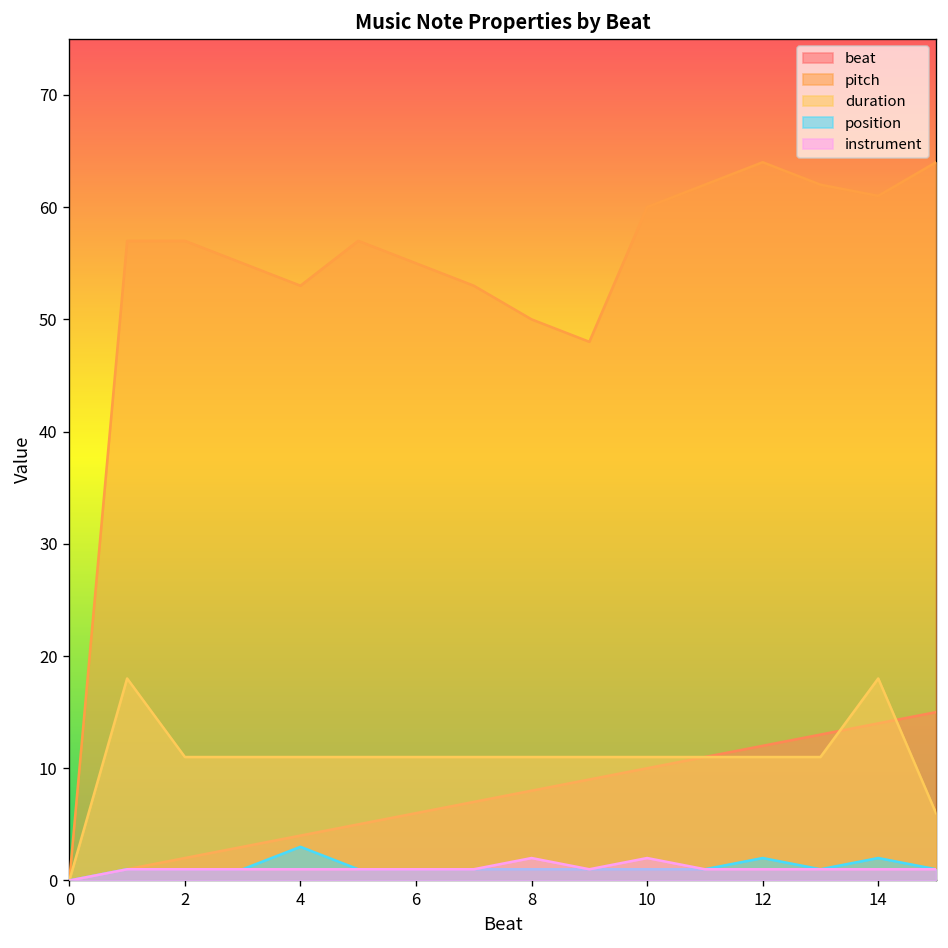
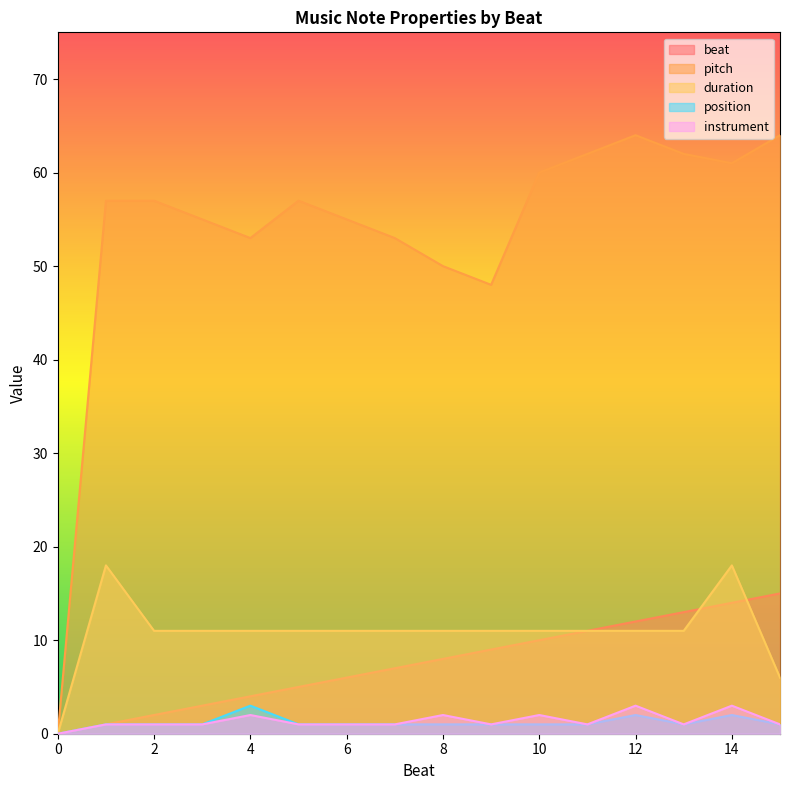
  {
    "position": {
      "4": 3,
      "8": 1,
      "10": 1,
      "12": 2,
      "14": 2
    },
    "instrument": {
-     "4": 1,
+     "4": 2,
      "8": 2,
      "10": 2,
-     "12": 1,
-     "14": 1
+     "12": 3,
+     "14": 3
    }
  }
